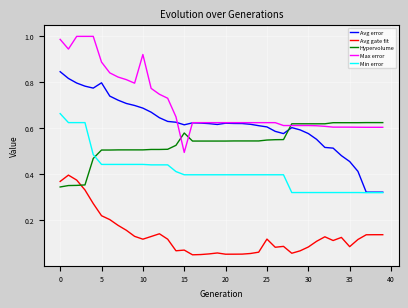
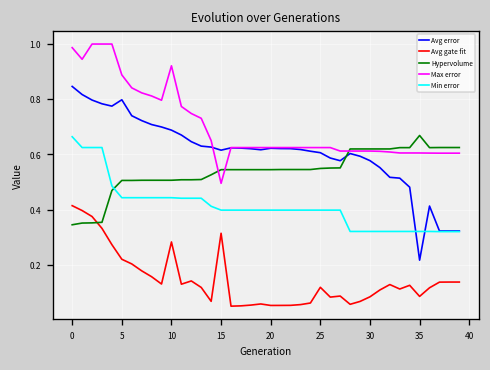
  {
    "Avg error": {
      "0": 0.85,
      "5": 0.80,
      "10": 0.69,
      "15": 0.62,
      "25": 0.61,
      "30": 0.58,
-     "35": 0.46
+     "35": 0.22
    },
    "Avg gate fit": {
-     "0": 0.37,
+     "0": 0.41,
      "5": 0.22,
-     "10": 0.12,
-     "15": 0.07,
+     "10": 0.28,
+     "15": 0.31,
      "20": 0.05,
      "25": 0.12,
      "30": 0.08,
      "35": 0.09
    },
    "Hypervolume": {
      "0": 0.35,
      "5": 0.51,
      "10": 0.51,
-     "15": 0.58,
+     "15": 0.55,
      "20": 0.55,
      "25": 0.55,
-     "35": 0.62
+     "35": 0.67
    },
    "Max error": {
      "0": 0.99,
      "5": 0.89,
      "10": 0.92,
      "15": 0.50,
      "25": 0.63,
      "35": 0.61
    },
    "Min error": {
      "0": 0.66,
      "5": 0.44,
      "10": 0.44,
      "15": 0.40,
      "20": 0.40,
      "25": 0.40,
      "30": 0.32,
      "35": 0.32
    }
  }
